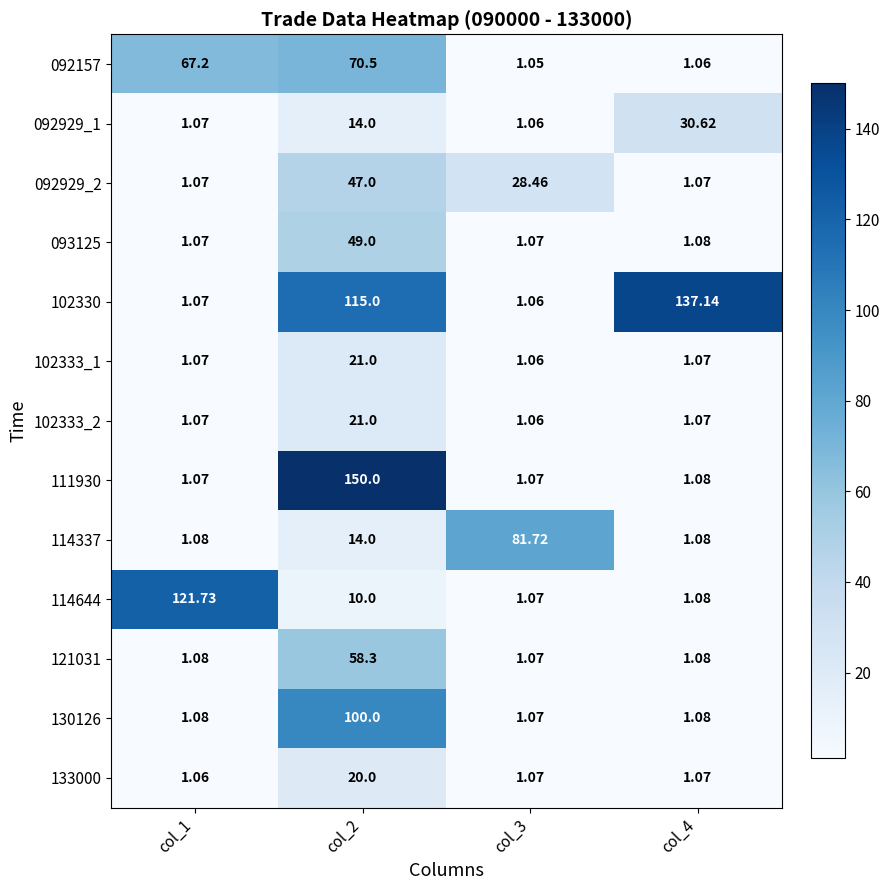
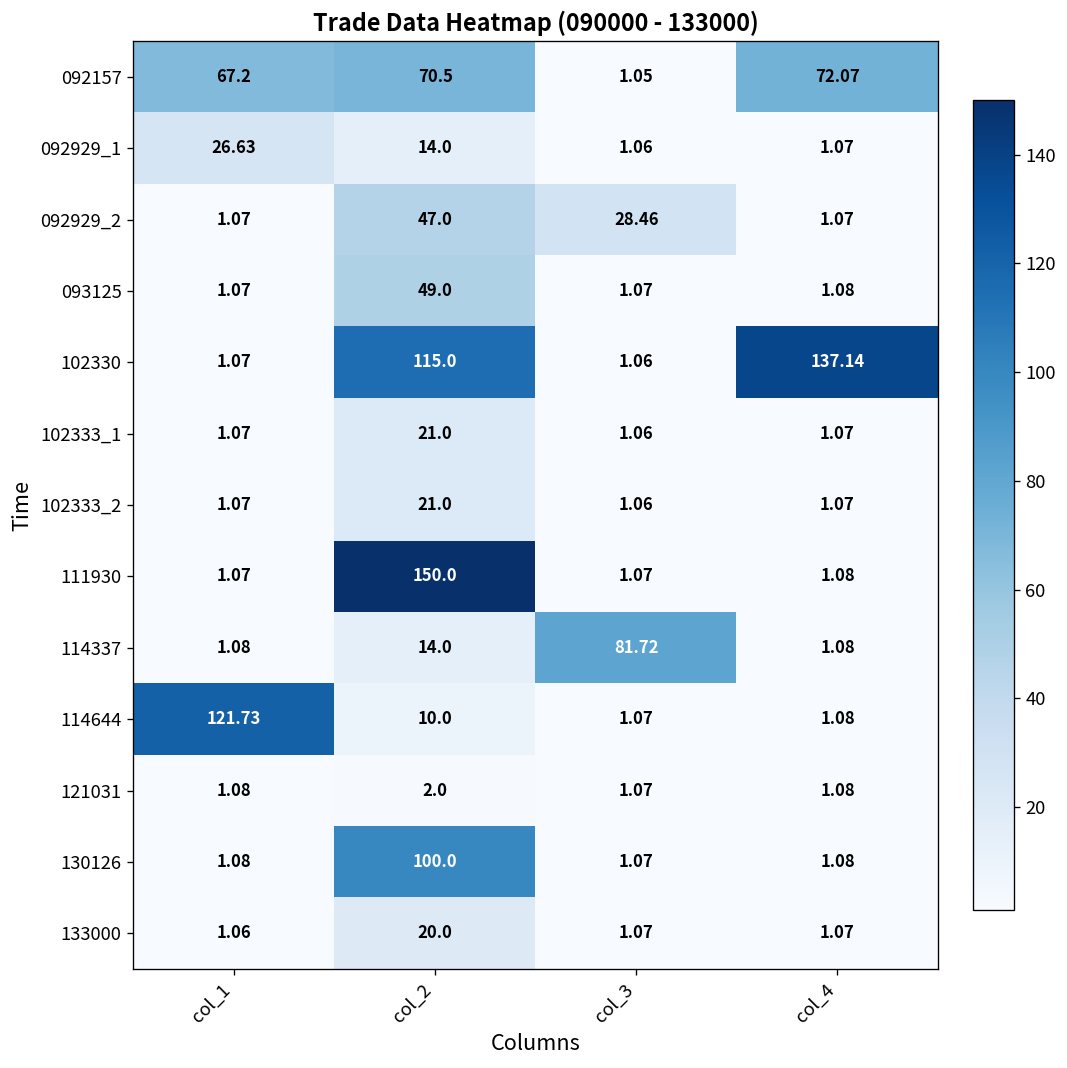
  {
    "092157": {
      "col_1": 67.2,
      "col_2": 70.5,
      "col_3": 1.05,
-     "col_4": 1.06
+     "col_4": 72.07
    },
    "092929_1": {
-     "col_1": 1.07,
+     "col_1": 26.63,
      "col_2": 14.0,
      "col_3": 1.06,
-     "col_4": 30.62
+     "col_4": 1.07
    },
    "092929_2": {
      "col_1": 1.07,
      "col_2": 47.0,
      "col_3": 28.46,
      "col_4": 1.07
    },
    "093125": {
      "col_1": 1.07,
      "col_2": 49.0,
      "col_3": 1.07,
      "col_4": 1.08
    },
    "102330": {
      "col_1": 1.07,
      "col_2": 115.0,
      "col_3": 1.06,
      "col_4": 137.14
    },
    "102333_1": {
      "col_1": 1.07,
      "col_2": 21.0,
      "col_3": 1.06,
      "col_4": 1.07
    },
    "102333_2": {
      "col_1": 1.07,
      "col_2": 21.0,
      "col_3": 1.06,
      "col_4": 1.07
    },
    "111930": {
      "col_1": 1.07,
      "col_2": 150.0,
      "col_3": 1.07,
      "col_4": 1.08
    },
    "114337": {
      "col_1": 1.08,
      "col_2": 14.0,
      "col_3": 81.72,
      "col_4": 1.08
    },
    "114644": {
      "col_1": 121.73,
      "col_2": 10.0,
      "col_3": 1.07,
      "col_4": 1.08
    },
    "121031": {
      "col_1": 1.08,
-     "col_2": 58.3,
+     "col_2": 2.0,
      "col_3": 1.07,
      "col_4": 1.08
    },
    "130126": {
      "col_1": 1.08,
      "col_2": 100.0,
      "col_3": 1.07,
      "col_4": 1.08
    },
    "133000": {
      "col_1": 1.06,
      "col_2": 20.0,
      "col_3": 1.07,
      "col_4": 1.07
    }
  }
